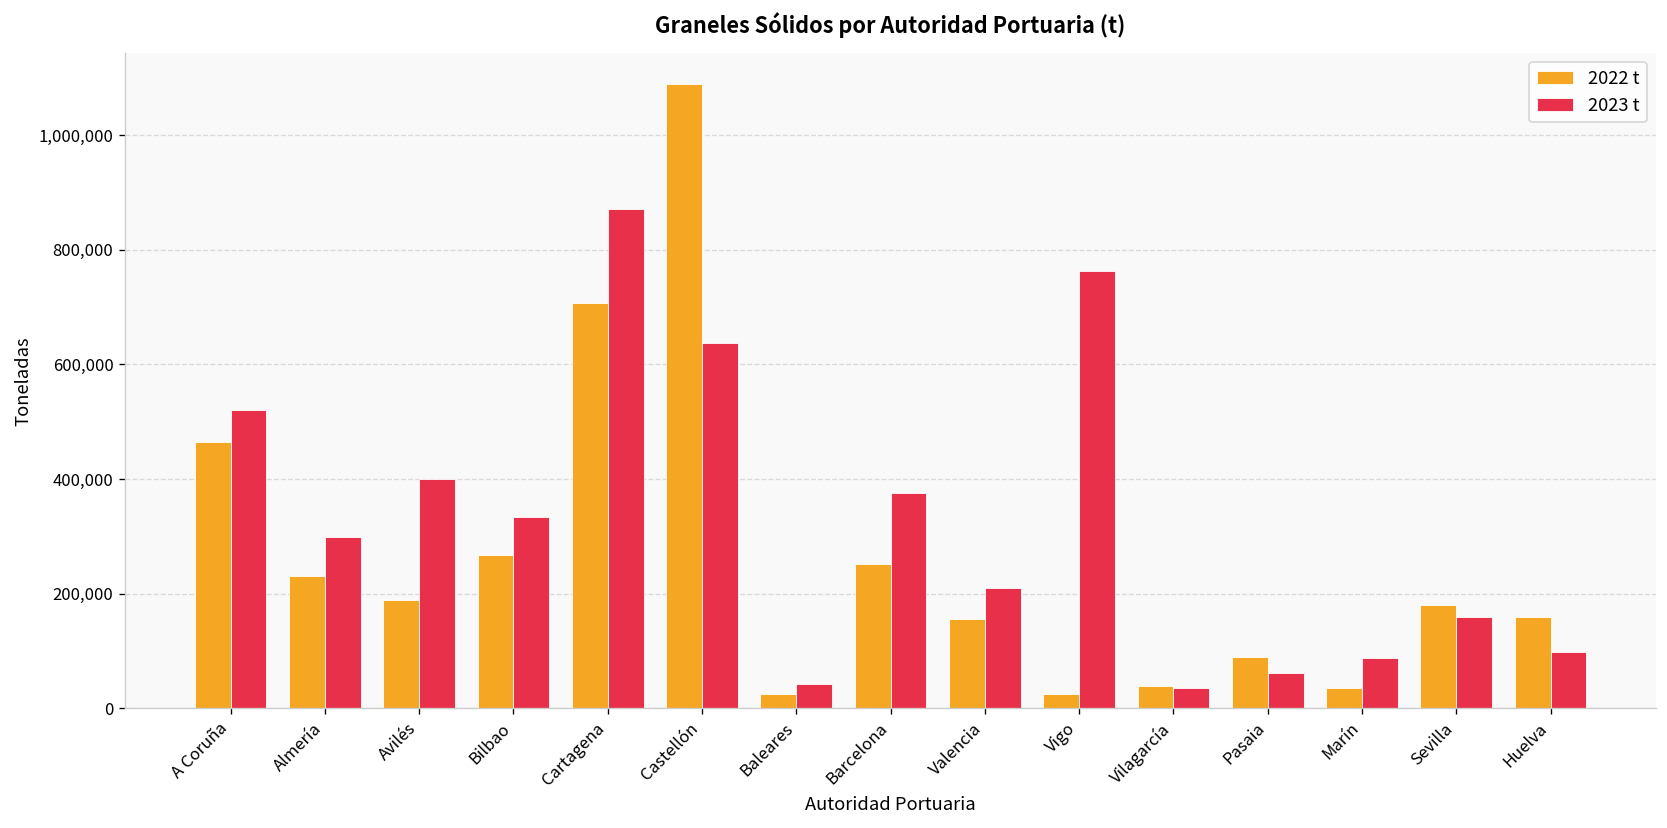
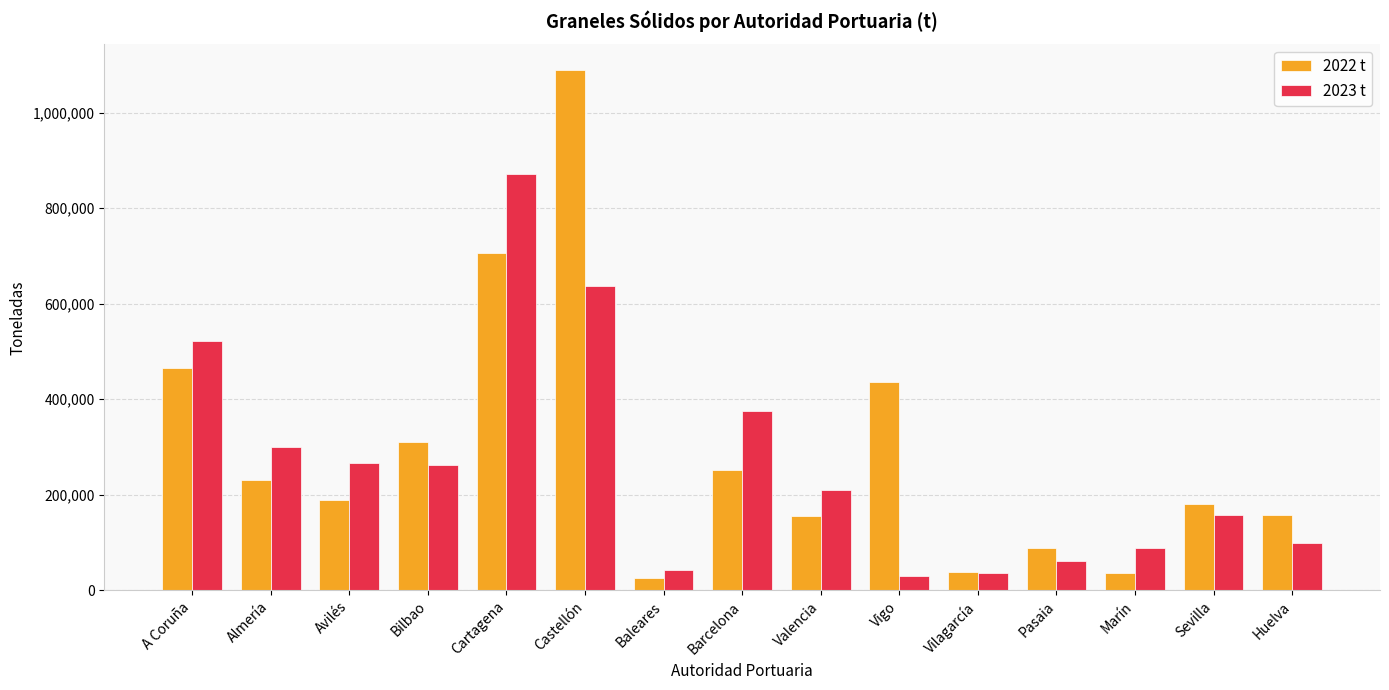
  {
    "2022 t": {
      "A Coruña": "460,000",
      "Almería": "230,000",
      "Avilés": "190,000",
-     "Bilbao": "270,000",
+     "Bilbao": "310,000",
      "Cartagena": "710,000",
      "Castellón": "1,090,000",
      "Baleares": "30,000",
      "Barcelona": "250,000",
      "Valencia": "160,000",
-     "Vigo": "30,000",
+     "Vigo": "440,000",
      "Vilagarcía": "40,000",
      "Pasaia": "90,000",
      "Marín": "40,000",
      "Sevilla": "180,000",
      "Huelva": "160,000"
    },
    "2023 t": {
      "A Coruña": "520,000",
      "Almería": "300,000",
-     "Avilés": "400,000",
-     "Bilbao": "330,000",
+     "Avilés": "270,000",
+     "Bilbao": "260,000",
      "Cartagena": "870,000",
      "Castellón": "640,000",
      "Baleares": "40,000",
      "Barcelona": "380,000",
      "Valencia": "210,000",
-     "Vigo": "760,000",
+     "Vigo": "30,000",
      "Vilagarcía": "40,000",
      "Pasaia": "60,000",
      "Marín": "90,000",
      "Sevilla": "160,000",
      "Huelva": "100,000"
    }
  }
